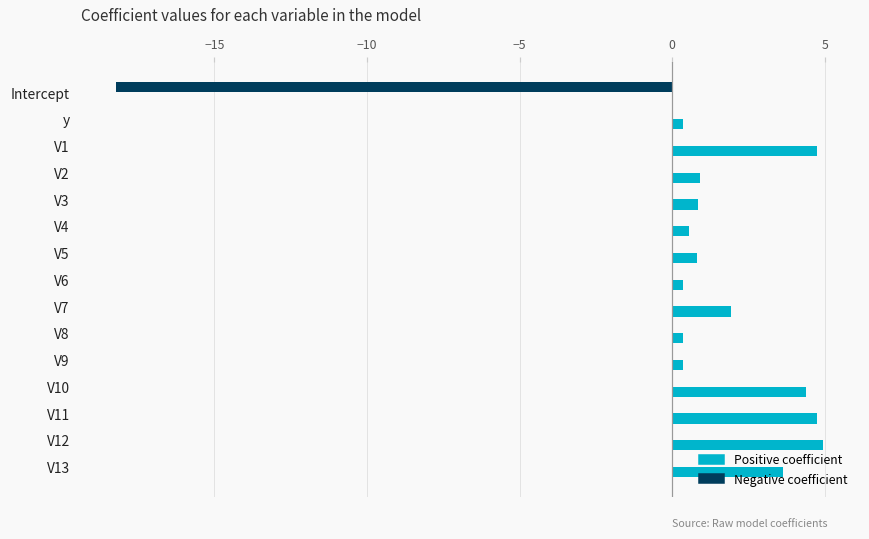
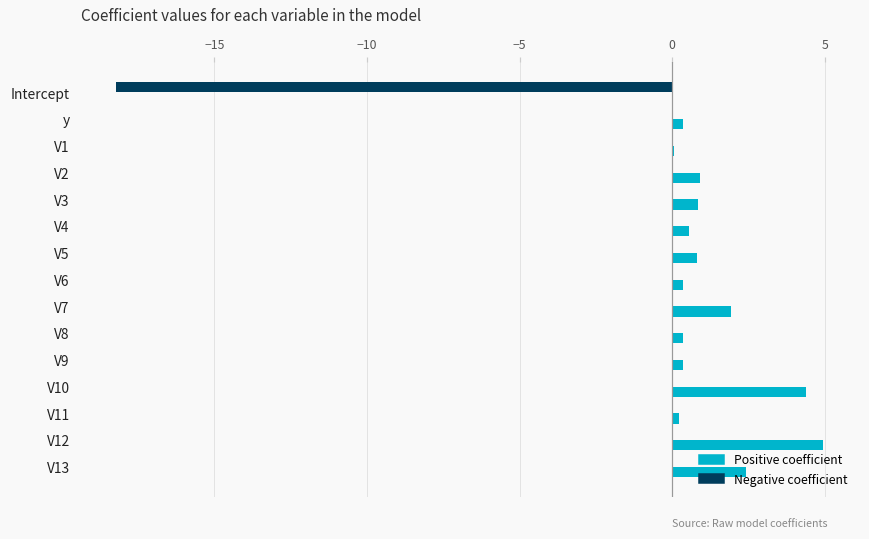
  {
    "Positive coefficient": {
      "Intercept": 0.0,
      "y": 0.4,
-     "V1": 4.8,
+     "V1": 0.0,
      "V2": 0.9,
      "V3": 0.9,
      "V4": 0.5,
      "V5": 0.8,
      "V6": 0.3,
      "V7": 1.9,
      "V8": 0.4,
      "V9": 0.4,
      "V10": 4.4,
-     "V11": 4.7,
+     "V11": 0.2,
      "V12": 4.9,
-     "V13": 3.6
+     "V13": 2.4
    },
    "Negative coefficient": {
      "Intercept": -18.2,
      "y": 0.0,
      "V1": 0.0,
      "V2": 0.0,
      "V3": 0.0,
      "V4": 0.0,
      "V5": 0.0,
      "V6": 0.0,
      "V7": 0.0,
      "V8": 0.0,
      "V9": 0.0,
      "V10": 0.0,
      "V11": 0.0,
      "V12": 0.0,
      "V13": 0.0
    }
  }
